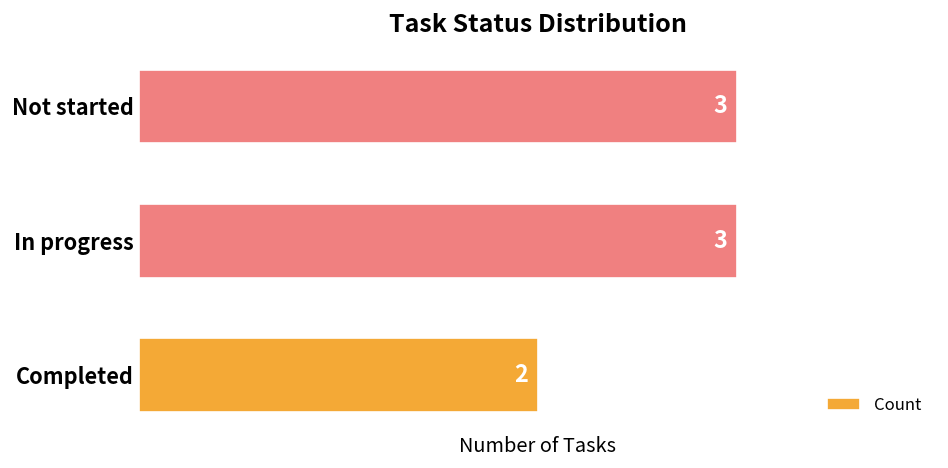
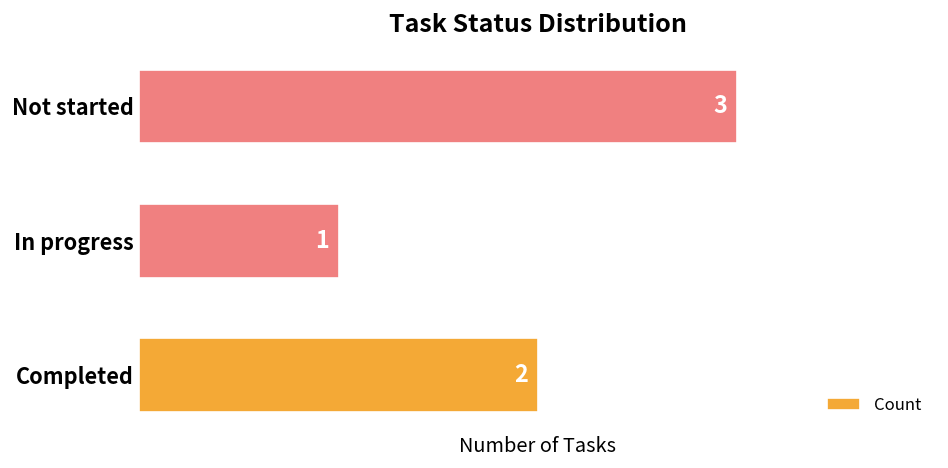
  {
    "Not started": 3,
-   "In progress": 3,
+   "In progress": 1,
    "Completed": 2
  }
